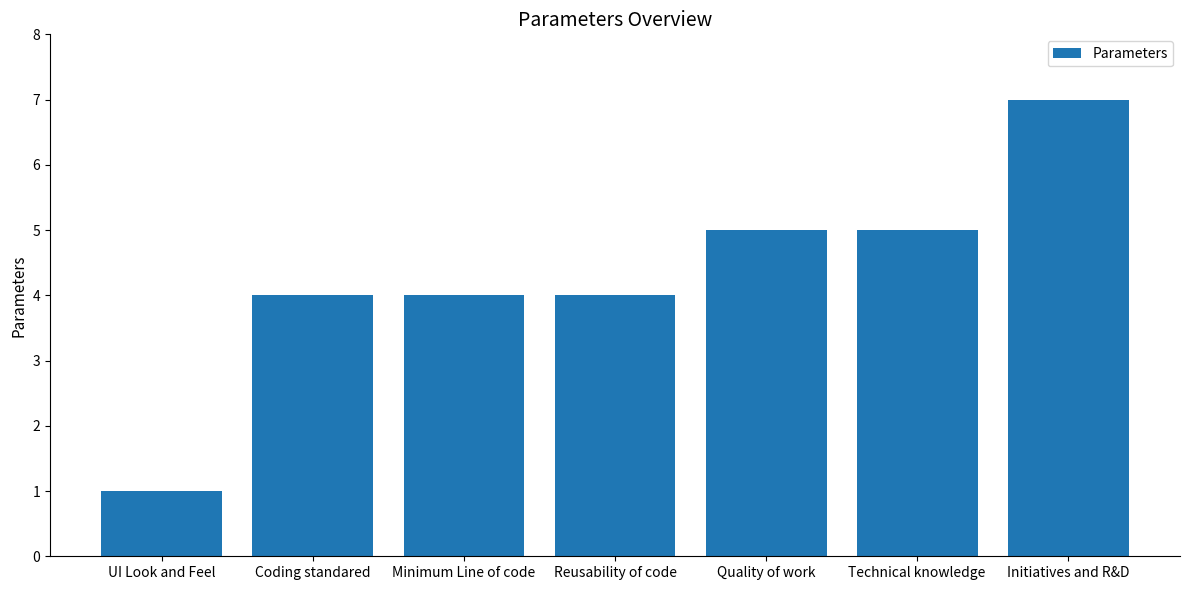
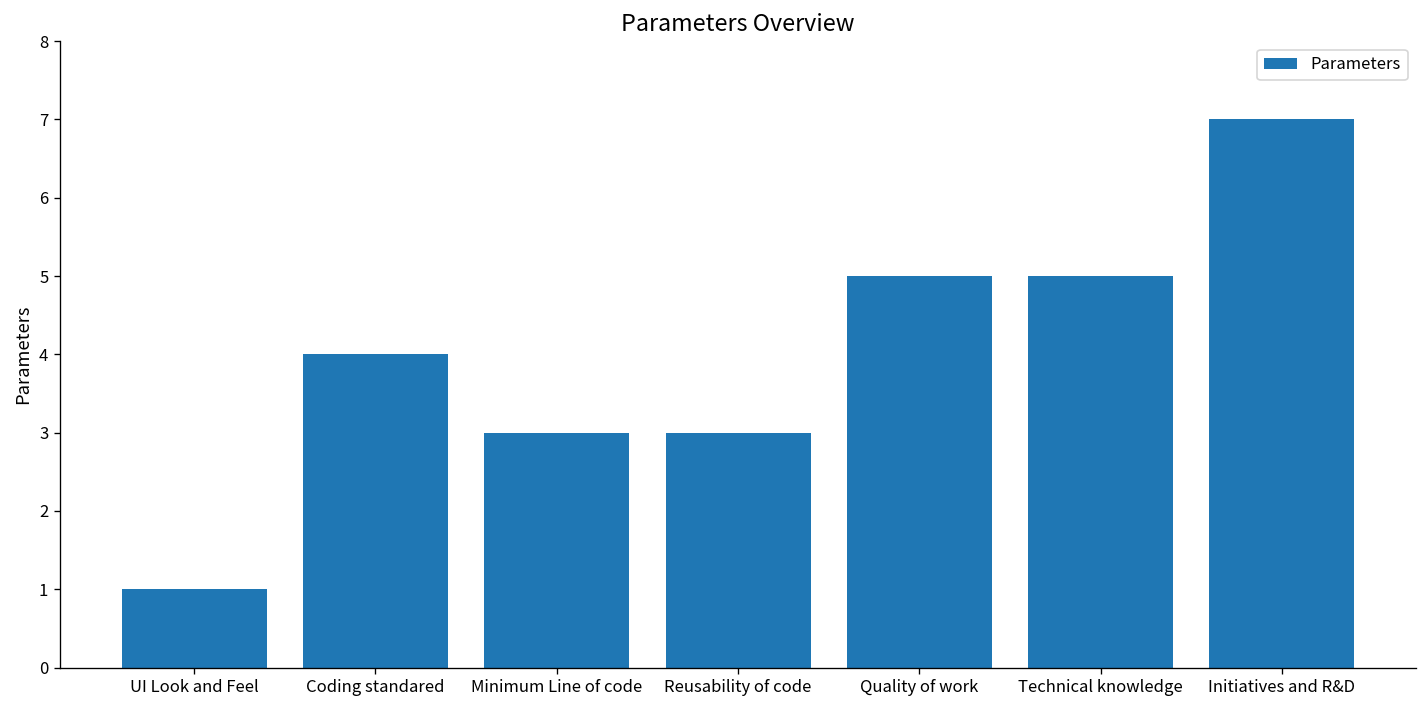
  {
    "UI Look and Feel": 1,
    "Coding standared": 4,
-   "Minimum Line of code": 4,
-   "Reusability of code": 4,
+   "Minimum Line of code": 3,
+   "Reusability of code": 3,
    "Quality of work": 5,
    "Technical knowledge": 5,
    "Initiatives and R&D": 7
  }
